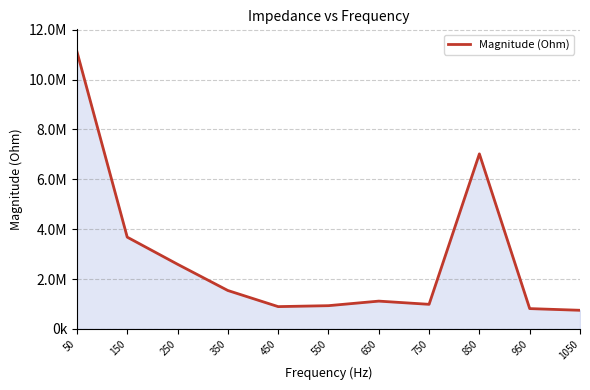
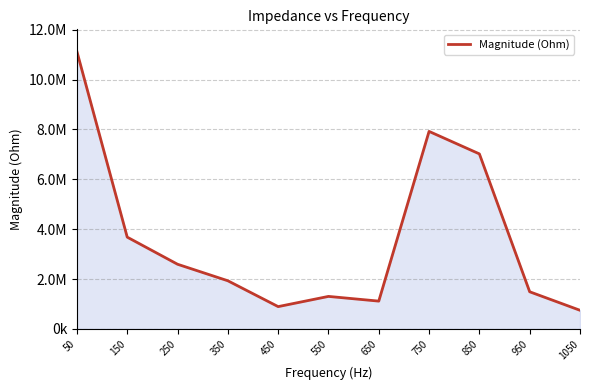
  {
    "50": 11100000,
    "150": 3700000,
    "250": 2600000,
-   "350": 1500000,
+   "350": 1900000,
    "450": 900000,
-   "550": 900000,
+   "550": 1300000,
    "650": 1100000,
-   "750": 1000000,
+   "750": 7900000,
    "850": 7000000,
-   "950": 800000,
+   "950": 1500000,
    "1050": 700000
  }
